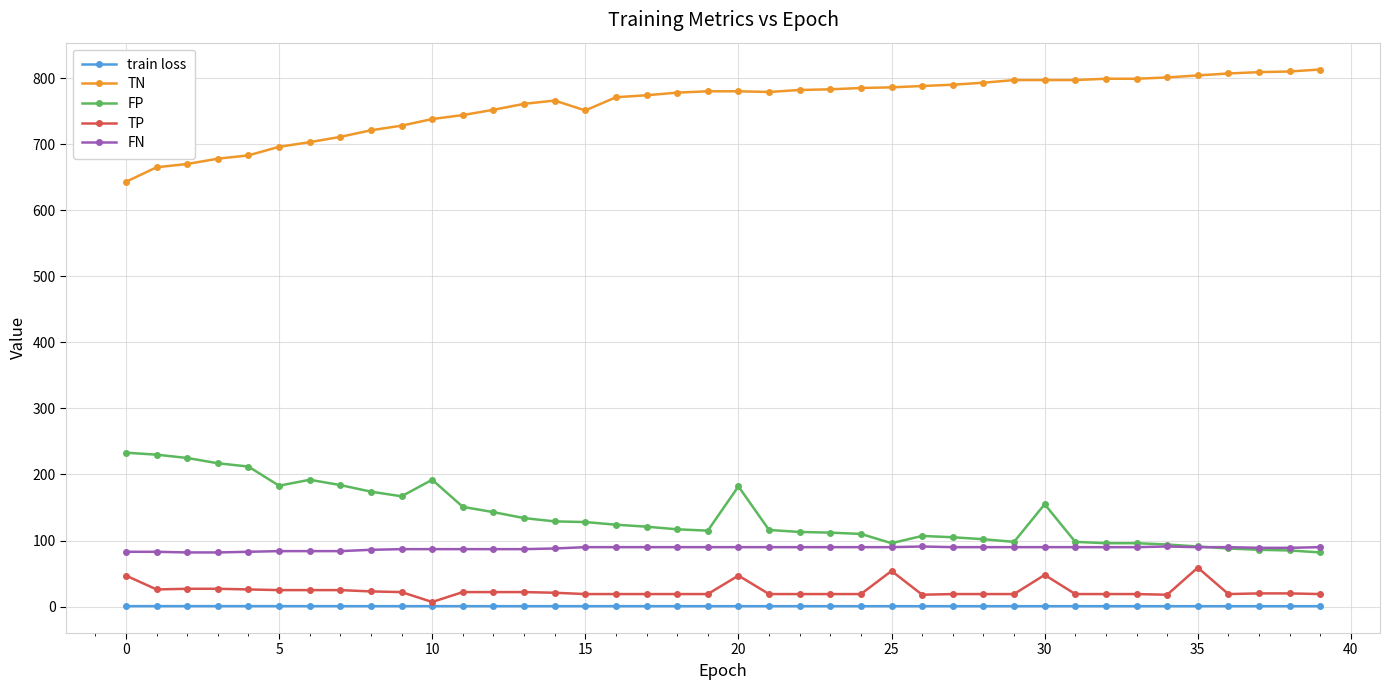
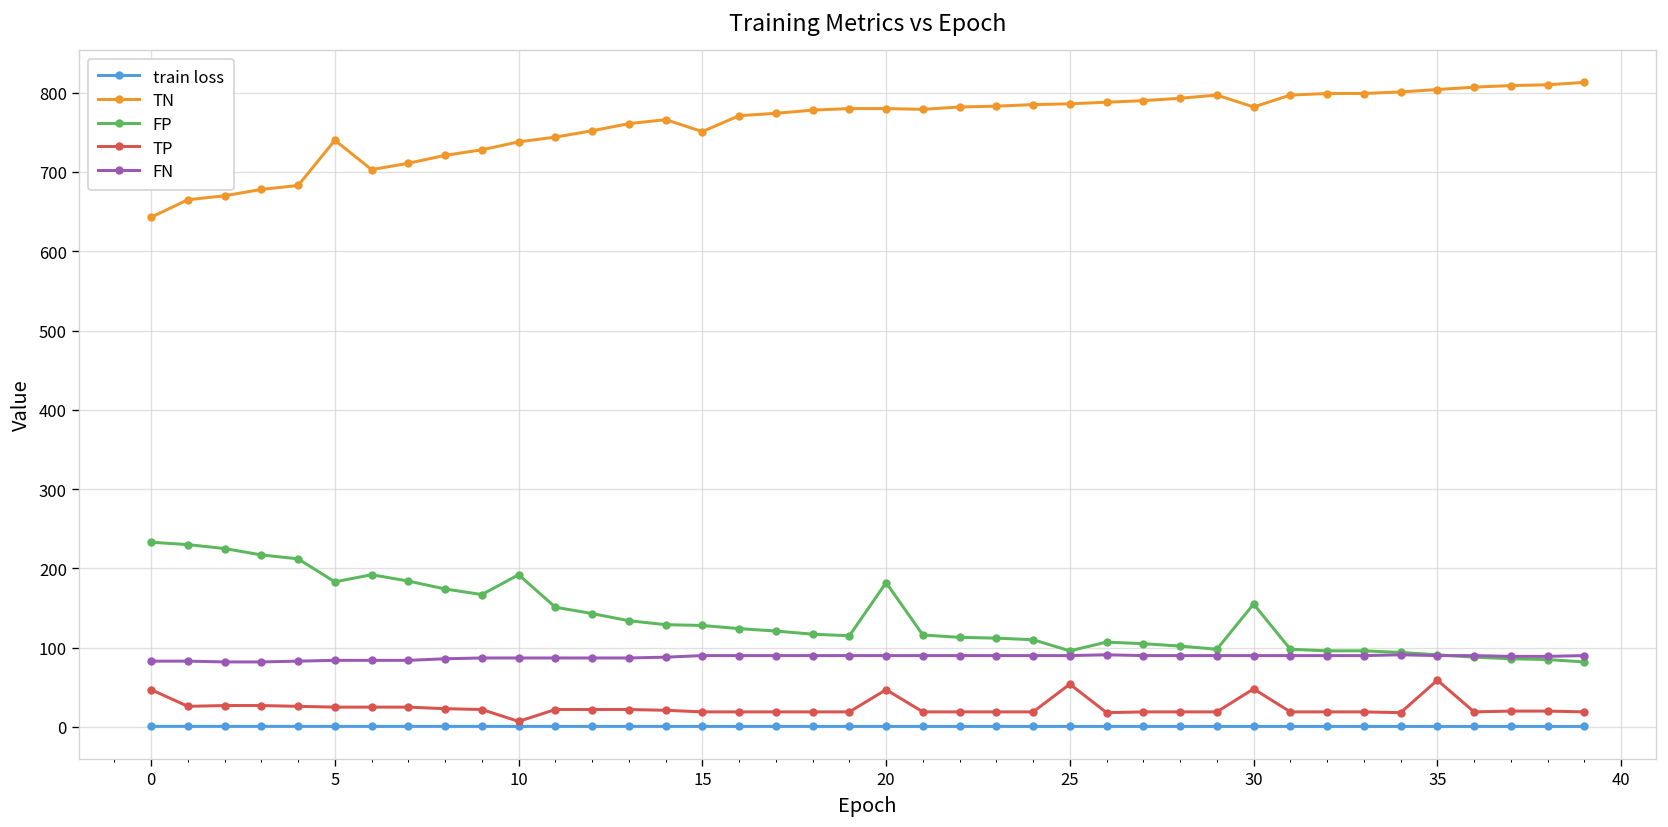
  {
    "train loss": {
      "0": 0,
      "5": 0,
      "10": 0,
      "15": 0,
      "20": 0,
      "25": 0,
      "30": 0,
      "35": 0
    },
    "TN": {
      "0": 640,
-     "5": 700,
+     "5": 740,
      "10": 740,
      "15": 750,
      "20": 780,
      "25": 790,
-     "30": 800,
+     "30": 780,
      "35": 800
    },
    "FP": {
      "0": 230,
      "5": 180,
      "10": 190,
      "15": 130,
      "20": 180,
      "25": 100,
      "30": 160
    },
    "TP": {
      "0": 50,
      "5": 30,
      "10": 10,
      "15": 20,
      "20": 50,
      "25": 50,
      "30": 50,
      "35": 60
    },
    "FN": {
      "0": 80,
      "5": 80,
      "10": 90,
      "15": 90,
      "20": 90,
      "25": 90,
      "30": 90
    }
  }
